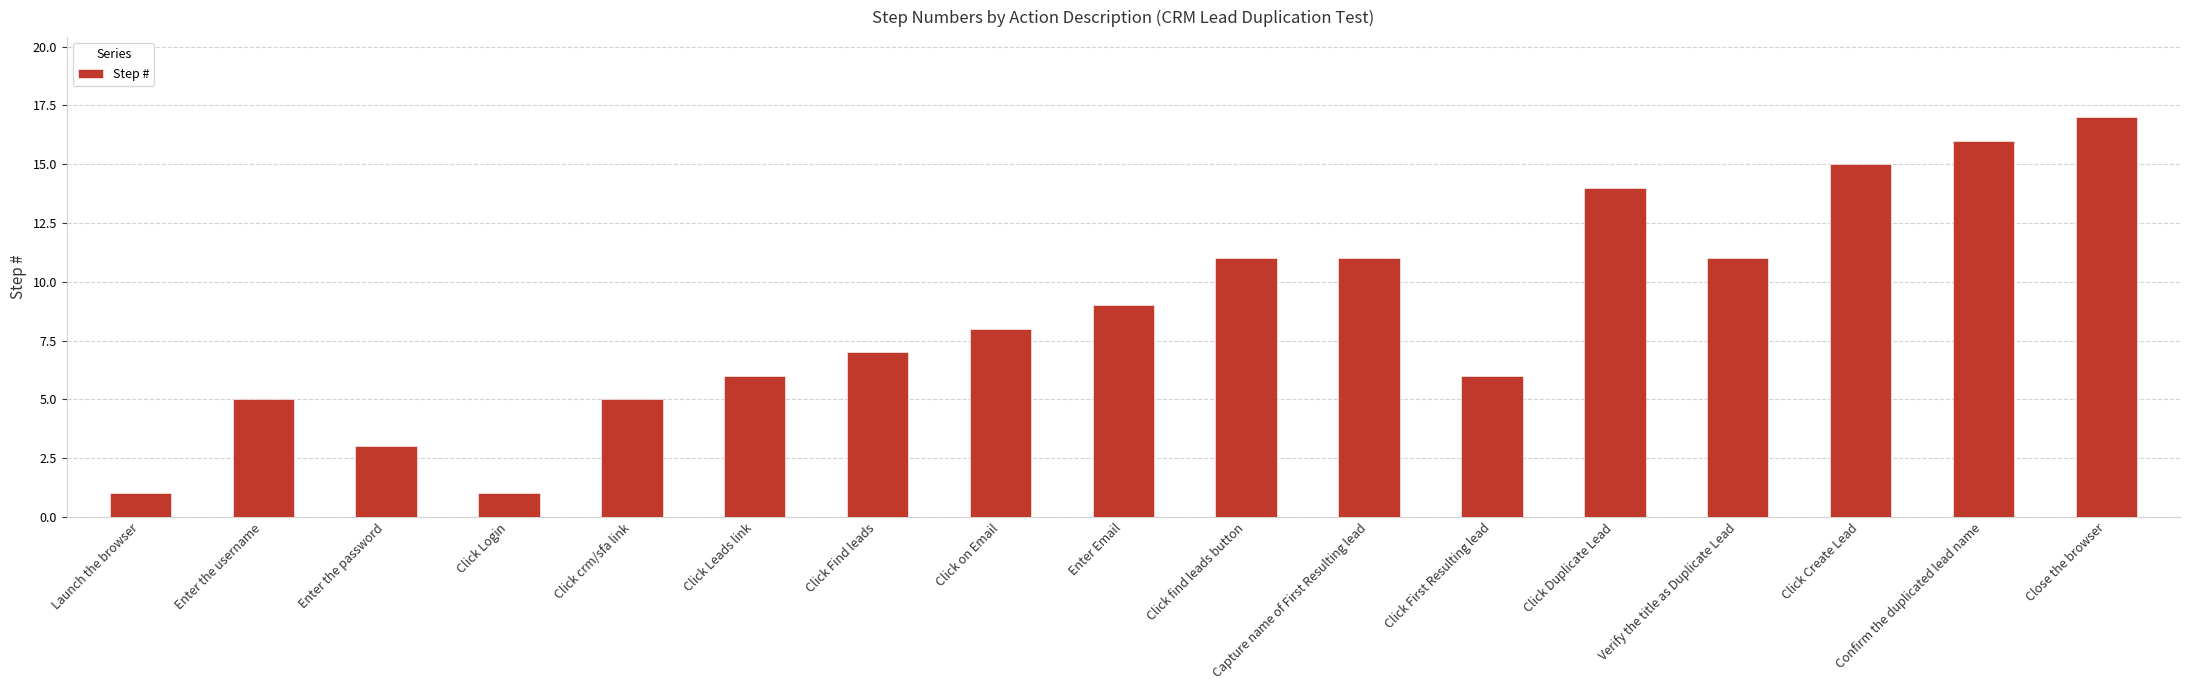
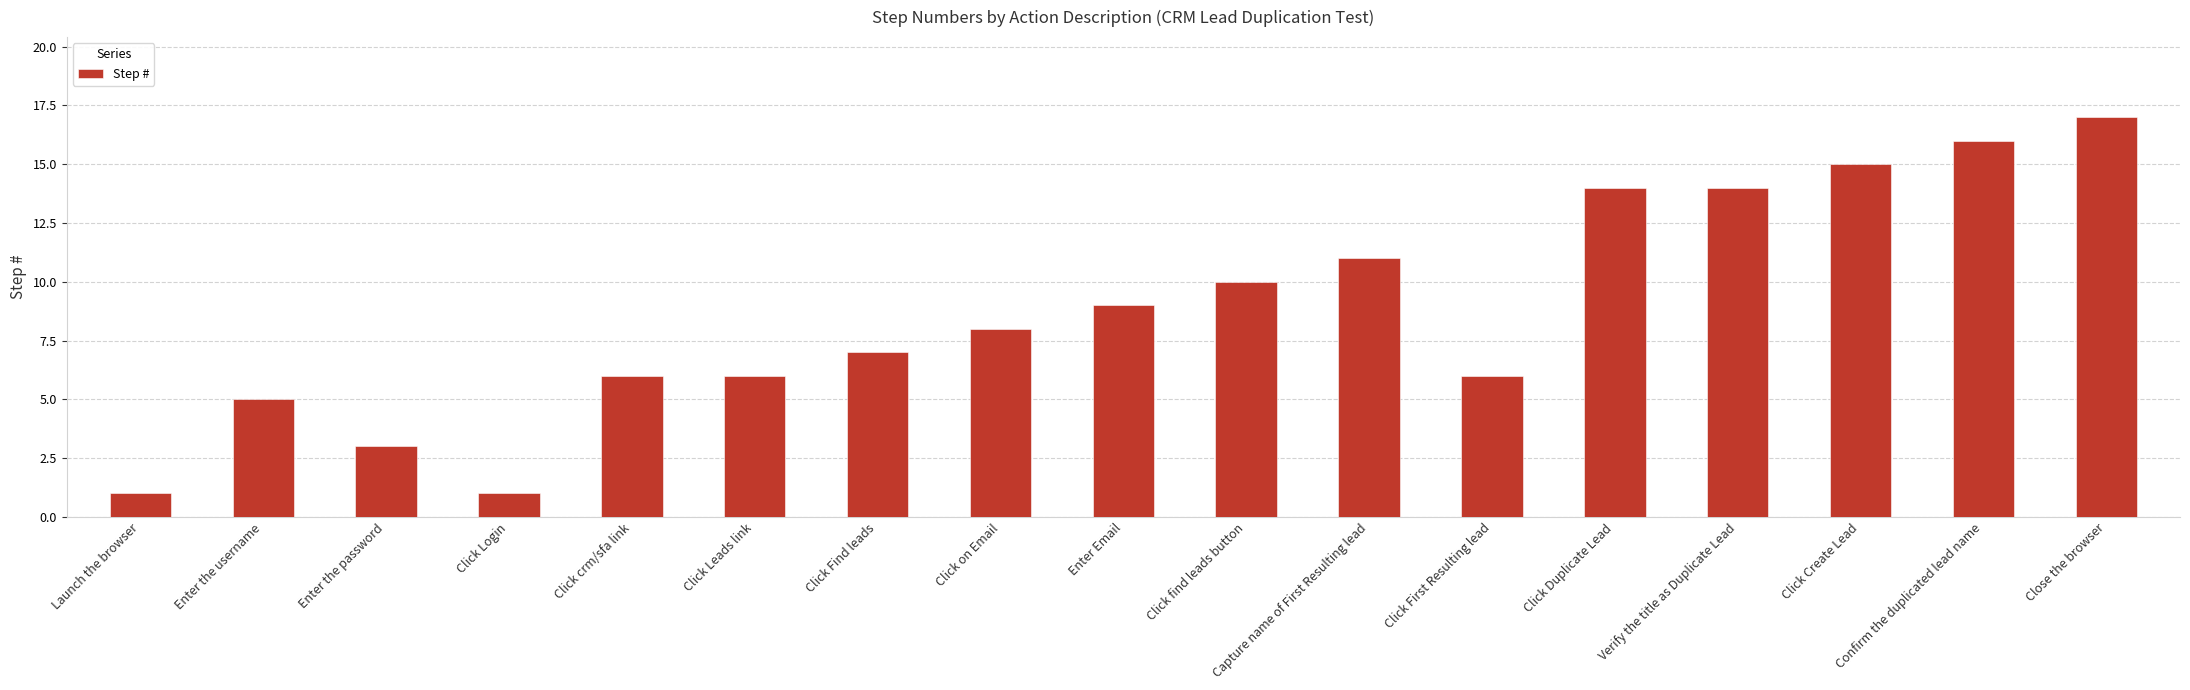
  {
    "Launch the browser": 1,
    "Enter the username": 5,
    "Enter the password": 3,
    "Click Login": 1,
-   "Click crm/sfa link": 5,
+   "Click crm/sfa link": 6,
    "Click Leads link": 6,
    "Click Find leads": 7,
    "Click on Email": 8,
    "Enter Email": 9,
-   "Click find leads button": 11,
+   "Click find leads button": 10,
    "Capture name of First Resulting lead": 11,
    "Click First Resulting lead": 6,
    "Click Duplicate Lead": 14,
-   "Verify the title as Duplicate Lead": 11,
+   "Verify the title as Duplicate Lead": 14,
    "Click Create Lead": 15,
    "Confirm the duplicated lead name": 16,
    "Close the browser": 17
  }
